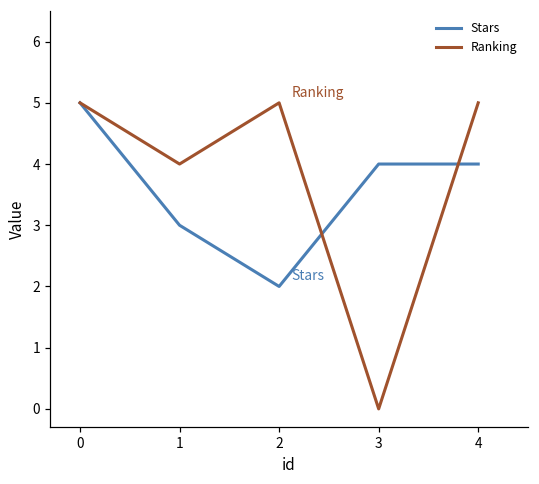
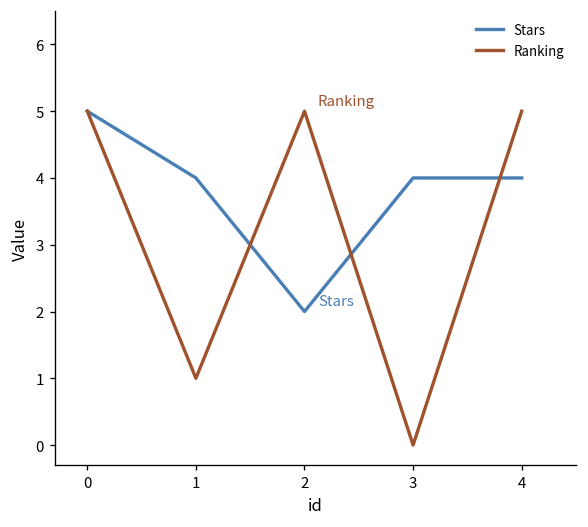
  {
    "Stars": {
-     "1": 3,
+     "1": 4,
      "2": 2,
      "3": 4,
      "4": 4
    },
    "Ranking": {
-     "1": 4,
+     "1": 1,
      "2": 5,
      "3": 0,
      "4": 5
    }
  }
